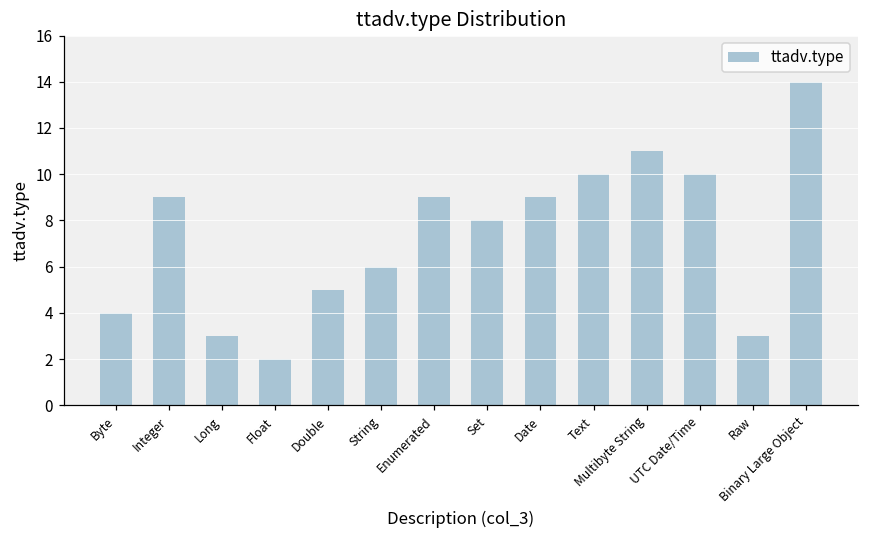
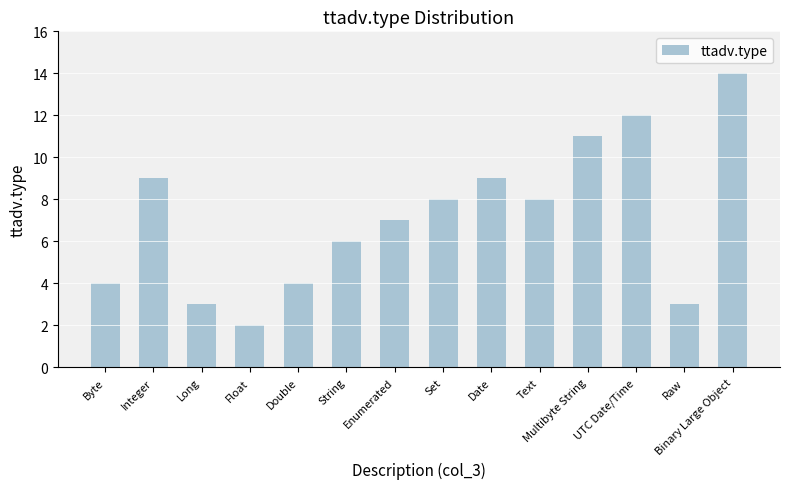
  {
    "Byte": 4,
    "Integer": 9,
    "Long": 3,
    "Float": 2,
-   "Double": 5,
+   "Double": 4,
    "String": 6,
-   "Enumerated": 9,
+   "Enumerated": 7,
    "Set": 8,
    "Date": 9,
-   "Text": 10,
+   "Text": 8,
    "Multibyte String": 11,
-   "UTC Date/Time": 10,
+   "UTC Date/Time": 12,
    "Raw": 3,
    "Binary Large Object": 14
  }
